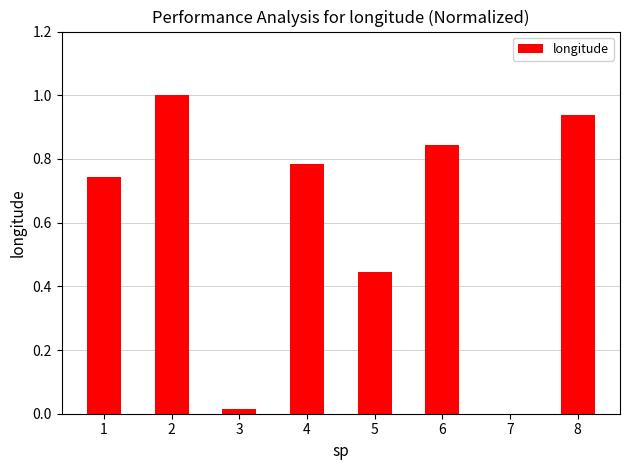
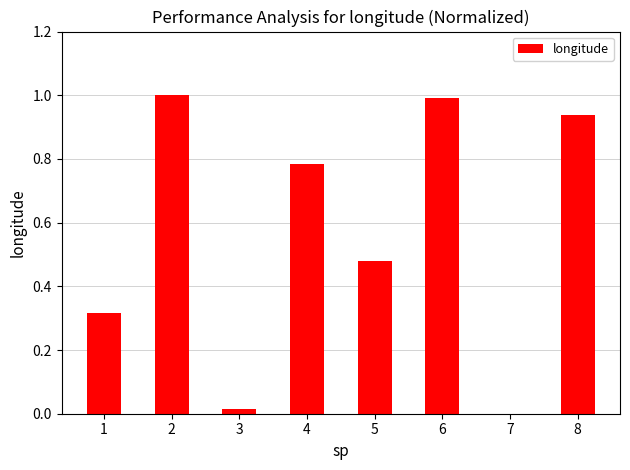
  {
-   "1": 0.74,
+   "1": 0.32,
    "2": 1.00,
    "3": 0.01,
    "4": 0.78,
-   "5": 0.44,
-   "6": 0.84,
+   "5": 0.48,
+   "6": 0.99,
    "7": 0.00,
    "8": 0.94
  }
